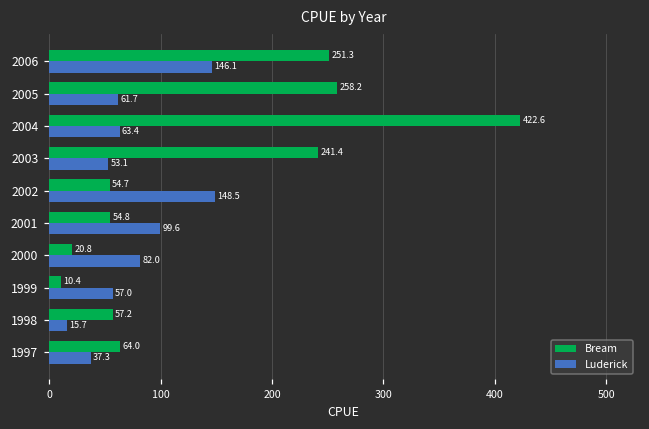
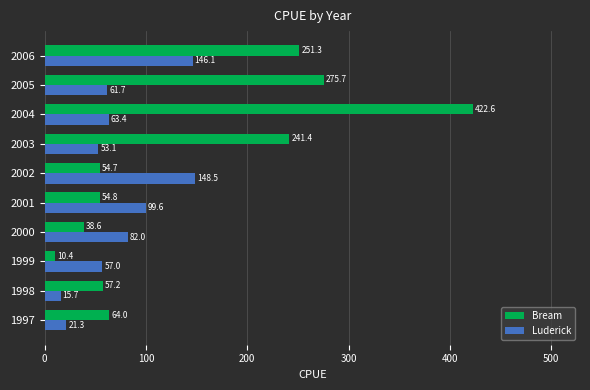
  {
    "Bream": {
      "2006": 251.3,
-     "2005": 258.2,
+     "2005": 275.7,
      "2004": 422.6,
      "2003": 241.4,
      "2002": 54.7,
      "2001": 54.8,
-     "2000": 20.8,
+     "2000": 38.6,
      "1999": 10.4,
      "1998": 57.2,
      "1997": 64.0
    },
    "Luderick": {
      "2006": 146.1,
      "2005": 61.7,
      "2004": 63.4,
      "2003": 53.1,
      "2002": 148.5,
      "2001": 99.6,
      "2000": 82.0,
      "1999": 57.0,
      "1998": 15.7,
-     "1997": 37.3
+     "1997": 21.3
    }
  }
